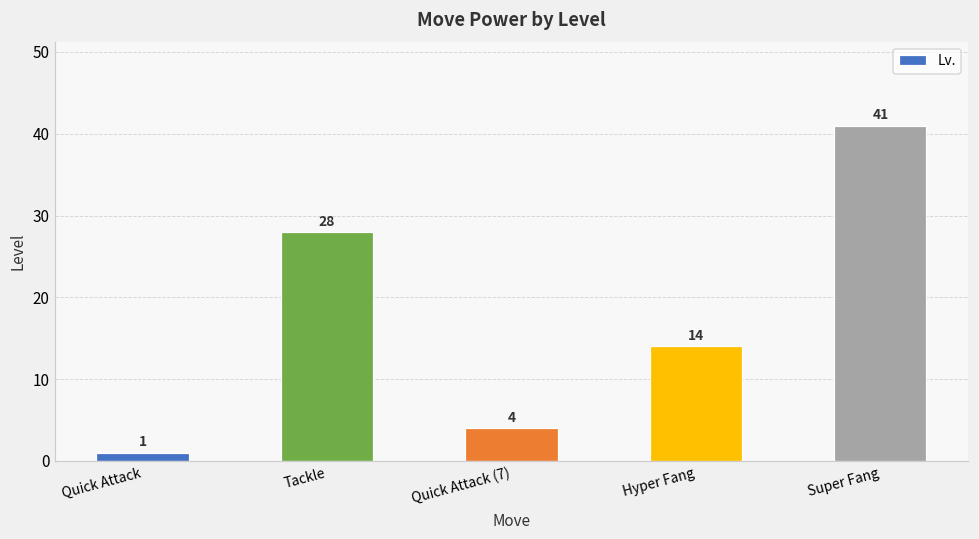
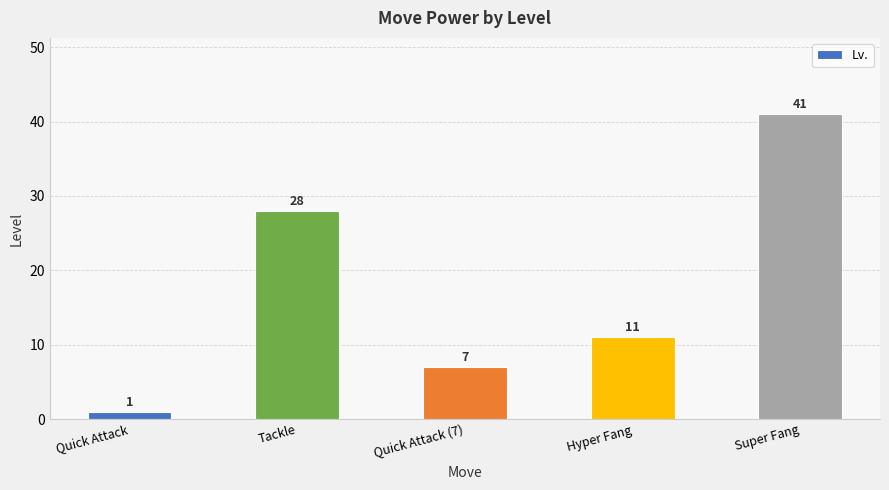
  {
    "Quick Attack": 1,
    "Tackle": 28,
-   "Quick Attack (7)": 4,
-   "Hyper Fang": 14,
+   "Quick Attack (7)": 7,
+   "Hyper Fang": 11,
    "Super Fang": 41
  }
